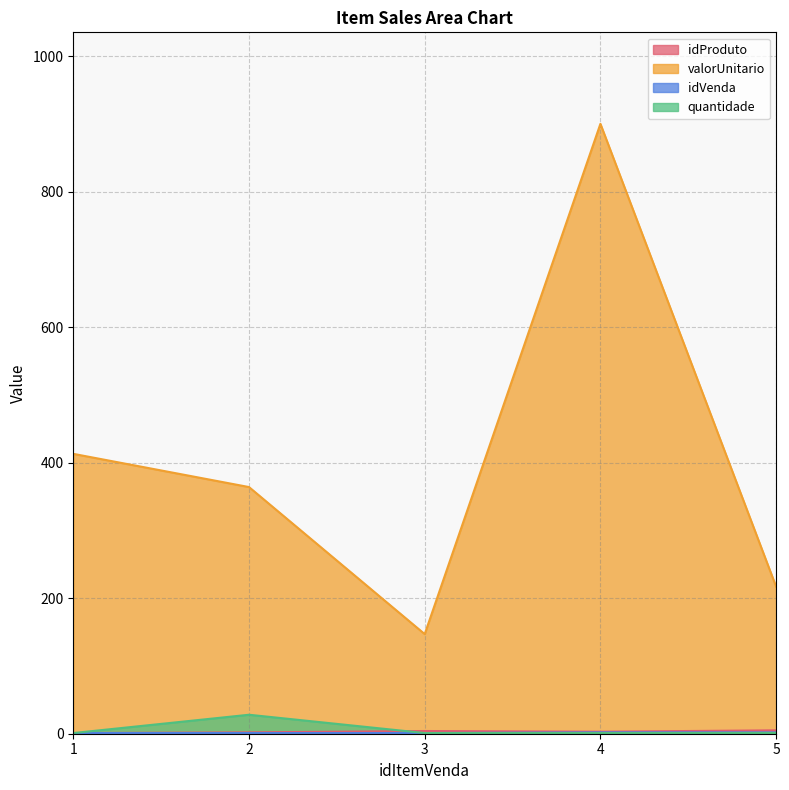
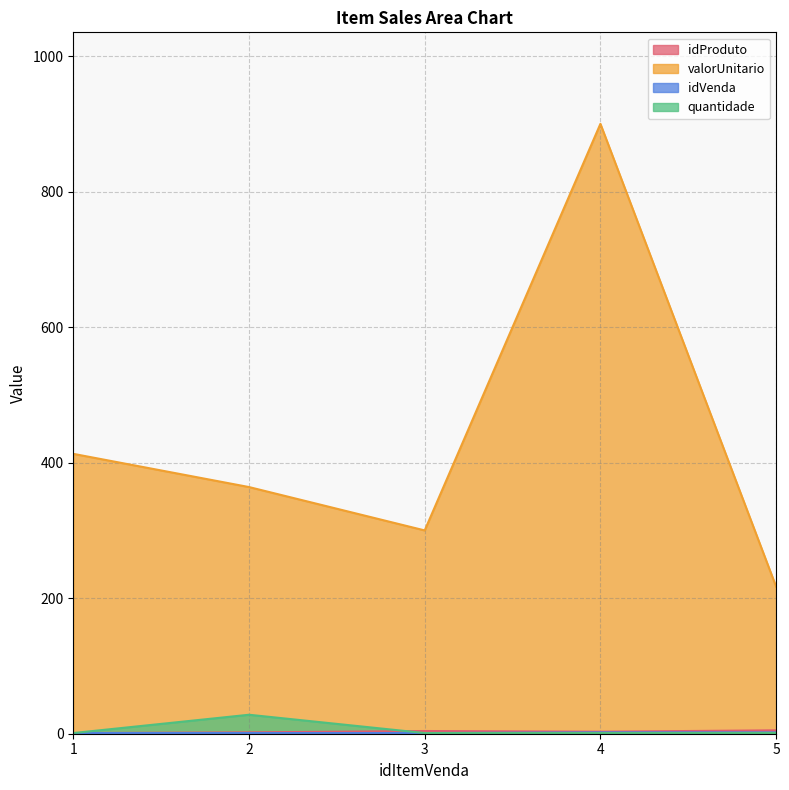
  {
    "valorUnitario": {
      "1": 410,
      "2": 360,
-     "3": 150,
+     "3": 300,
      "4": 900,
      "5": 220
    },
    "quantidade": {
      "2": 30
    }
  }
